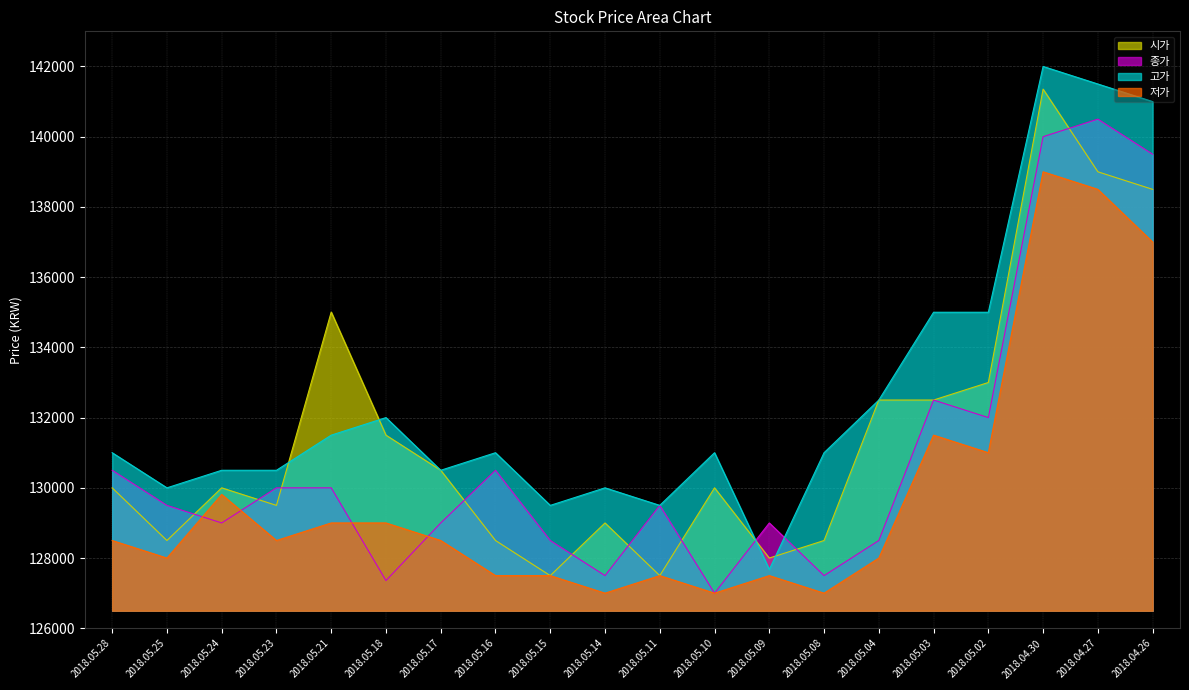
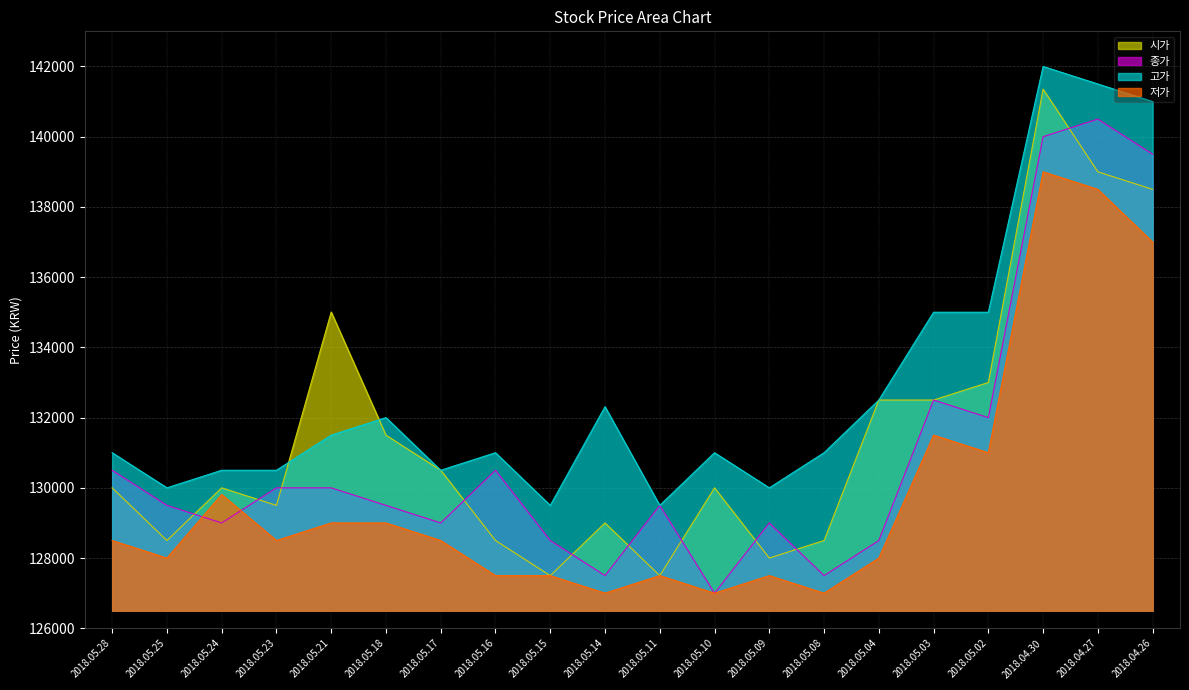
  {
    "시가": {
      "2018.05.28": 130000,
      "2018.05.25": 128500,
      "2018.05.24": 130000,
      "2018.05.23": 129500,
      "2018.05.21": 135000,
      "2018.05.18": 131500,
      "2018.05.16": 128500,
      "2018.05.14": 129000,
      "2018.05.10": 130000,
      "2018.05.09": 128000,
      "2018.05.08": 128500,
      "2018.05.02": 133000,
      "2018.04.30": 141400,
      "2018.04.27": 139000,
      "2018.04.26": 138500
    },
    "종가": {
      "2018.05.28": 130500,
      "2018.05.25": 129500,
      "2018.05.24": 129000,
      "2018.05.23": 130000,
      "2018.05.21": 130000,
-     "2018.05.18": 127400,
+     "2018.05.18": 129500,
      "2018.05.17": 129000,
      "2018.05.16": 130500,
      "2018.05.15": 128500,
      "2018.05.14": 127500,
      "2018.05.09": 129000,
      "2018.05.08": 127500,
      "2018.05.04": 128500,
      "2018.05.02": 132000,
      "2018.04.30": 140000,
      "2018.04.27": 140500,
      "2018.04.26": 139500
    },
    "고가": {
      "2018.05.28": 131000,
      "2018.05.25": 130000,
      "2018.05.24": 130500,
      "2018.05.23": 130500,
      "2018.05.21": 131500,
      "2018.05.18": 132000,
      "2018.05.16": 131000,
      "2018.05.15": 129500,
-     "2018.05.14": 130000,
+     "2018.05.14": 132300,
      "2018.05.10": 131000,
-     "2018.05.09": 127700,
+     "2018.05.09": 130000,
      "2018.05.08": 131000,
      "2018.05.03": 135000,
      "2018.05.02": 135000,
      "2018.04.30": 142000,
      "2018.04.27": 141500
    },
    "저가": {
      "2018.05.28": 128500,
      "2018.05.25": 128000,
      "2018.05.24": 129800,
      "2018.05.23": 128500,
      "2018.05.21": 129000,
      "2018.05.18": 129000,
      "2018.05.17": 128500,
      "2018.05.16": 127500,
      "2018.05.14": 127000,
      "2018.05.09": 127500,
      "2018.05.08": 127000,
      "2018.05.04": 128000,
      "2018.05.03": 131500,
      "2018.05.02": 131000,
      "2018.04.30": 139000,
      "2018.04.27": 138500,
      "2018.04.26": 137000
    }
  }
